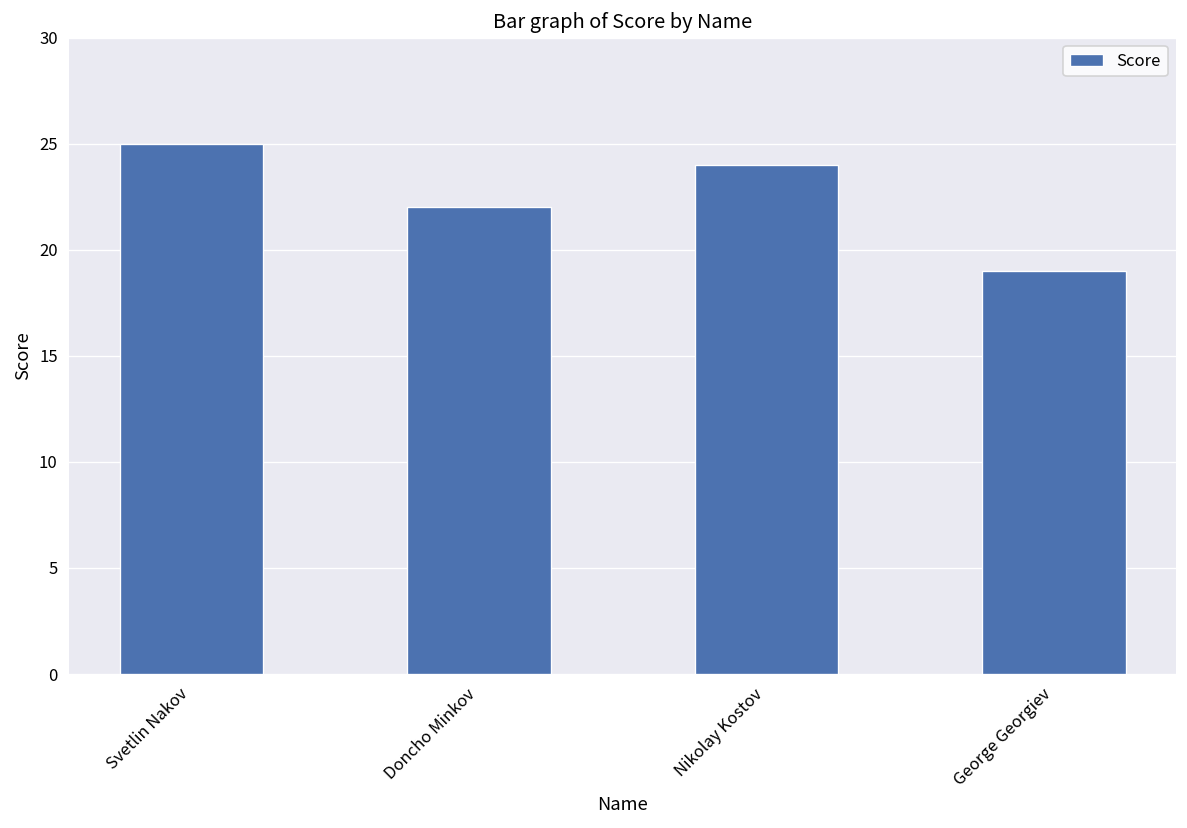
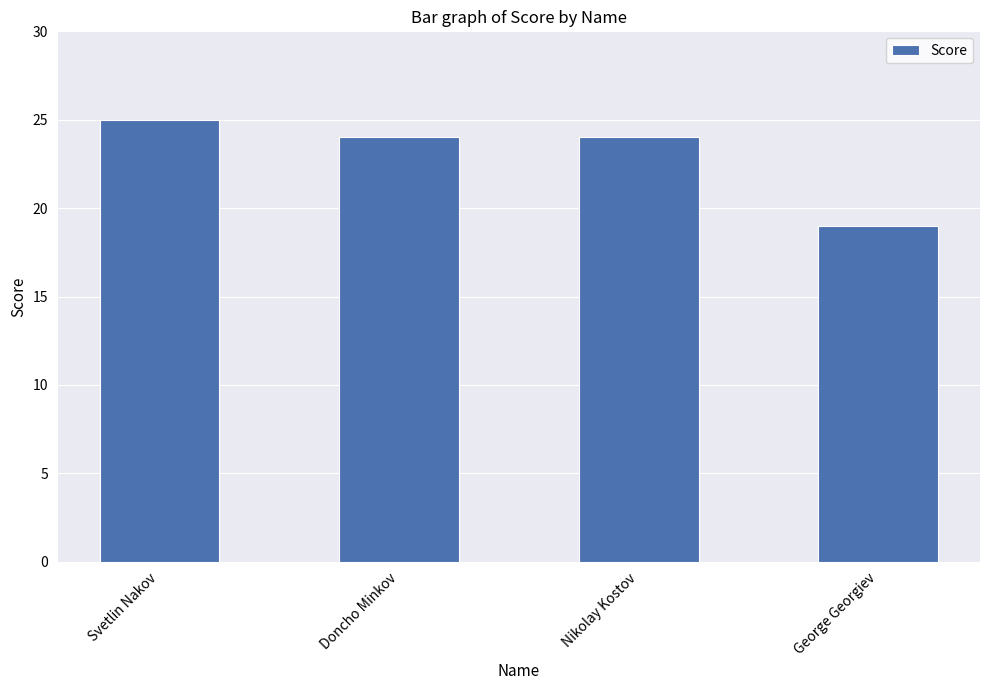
  {
    "Svetlin Nakov": 25,
-   "Doncho Minkov": 22,
+   "Doncho Minkov": 24,
    "Nikolay Kostov": 24,
    "George Georgiev": 19
  }
